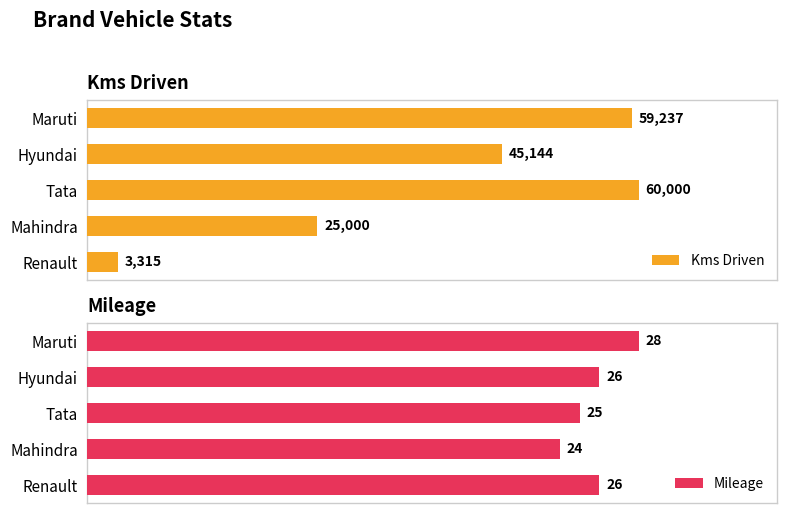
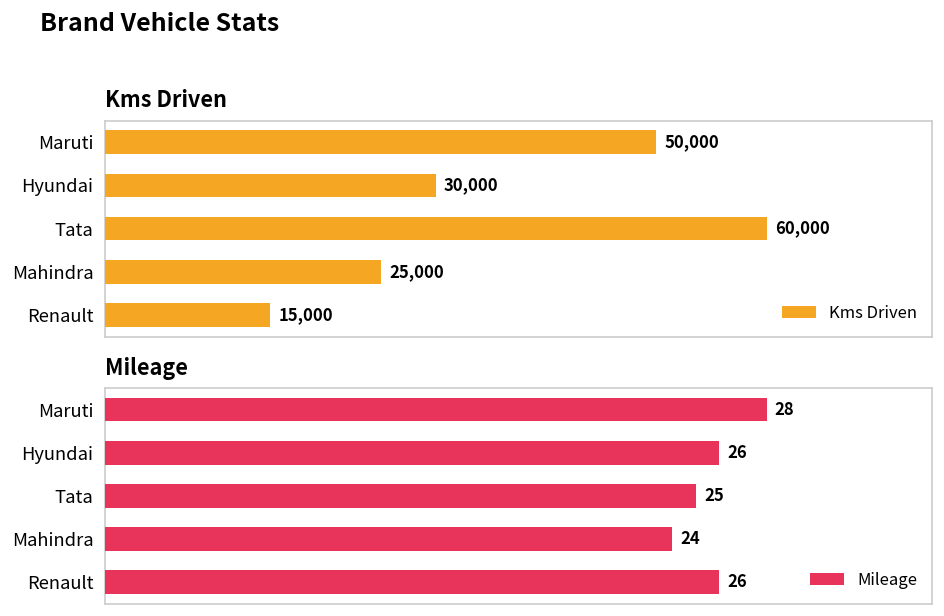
  {
    "Kms Driven": {
-     "Maruti": "59,237",
-     "Hyundai": "45,144",
+     "Maruti": "50,000",
+     "Hyundai": "30,000",
      "Tata": "60,000",
      "Mahindra": "25,000",
-     "Renault": "3,315"
+     "Renault": "15,000"
    },
    "Mileage": {
      "Maruti": "28",
      "Hyundai": "26",
      "Tata": "25",
      "Mahindra": "24",
      "Renault": "26"
    }
  }
